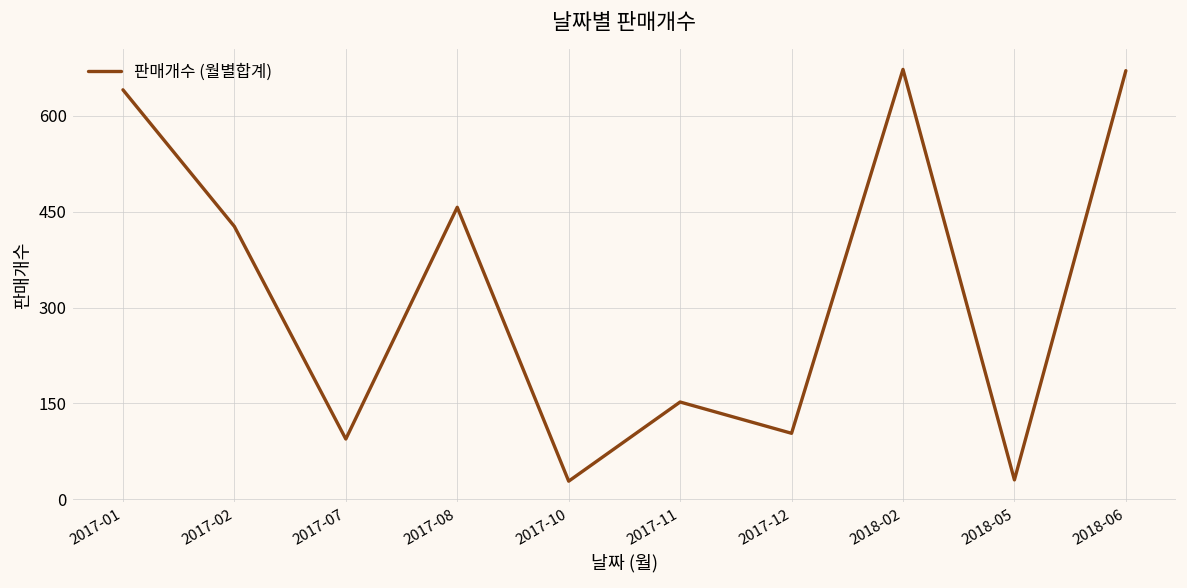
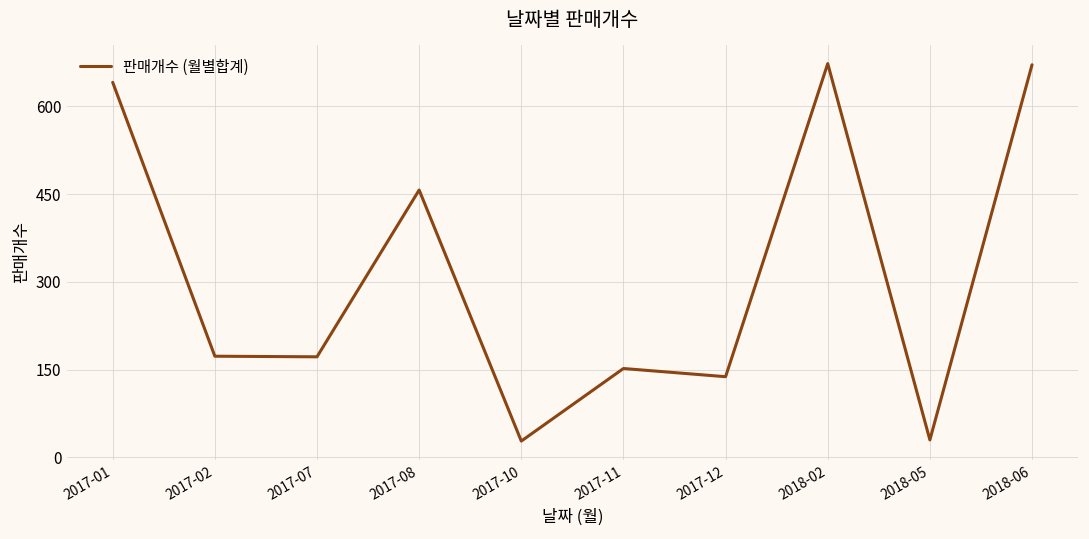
  {
    "2017-01": 640,
-   "2017-02": 430,
-   "2017-07": 90,
+   "2017-02": 170,
+   "2017-07": 170,
    "2017-08": 460,
    "2017-10": 30,
    "2017-11": 150,
-   "2017-12": 100,
+   "2017-12": 140,
    "2018-02": 670,
    "2018-05": 30,
    "2018-06": 670
  }
